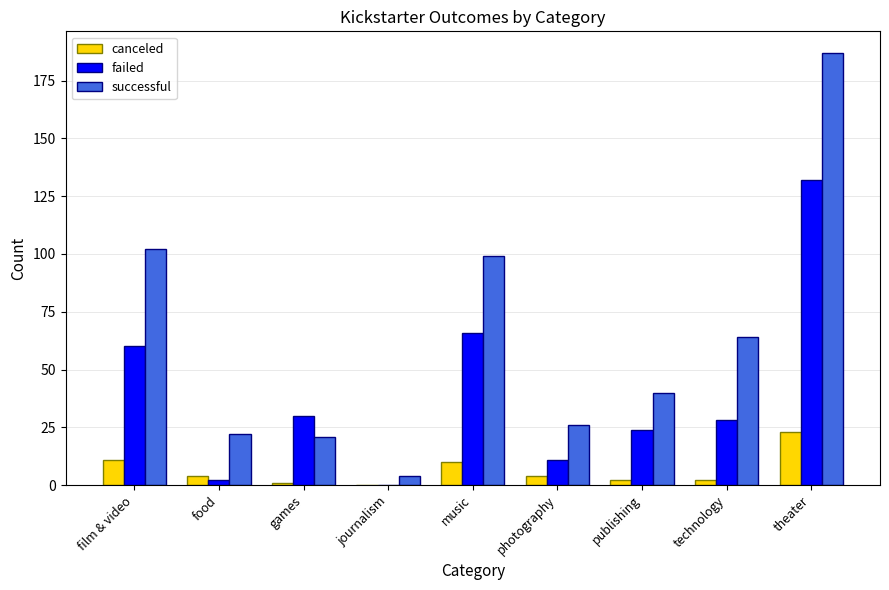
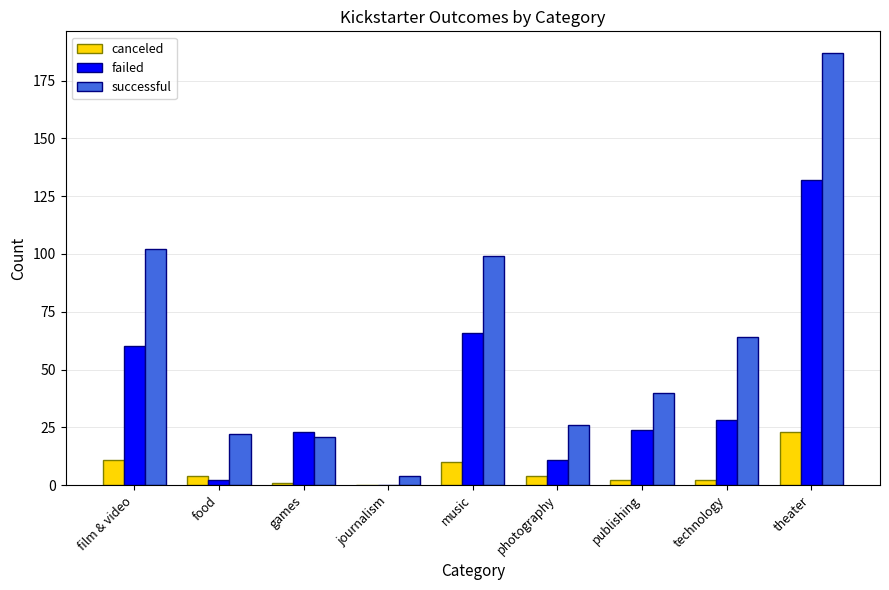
  {
    "canceled": {
      "film & video": 11,
      "food": 4,
      "journalism": 0,
      "music": 10,
      "photography": 4,
      "publishing": 2,
      "technology": 2,
      "theater": 23
    },
    "failed": {
      "film & video": 60,
      "food": 2,
-     "games": 30,
+     "games": 23,
      "journalism": 0,
      "music": 66,
      "photography": 11,
      "publishing": 24,
      "technology": 28,
      "theater": 132
    },
    "successful": {
      "film & video": 102,
      "food": 22,
      "games": 21,
      "journalism": 4,
      "music": 99,
      "photography": 26,
      "publishing": 40,
      "technology": 64,
      "theater": 187
    }
  }
